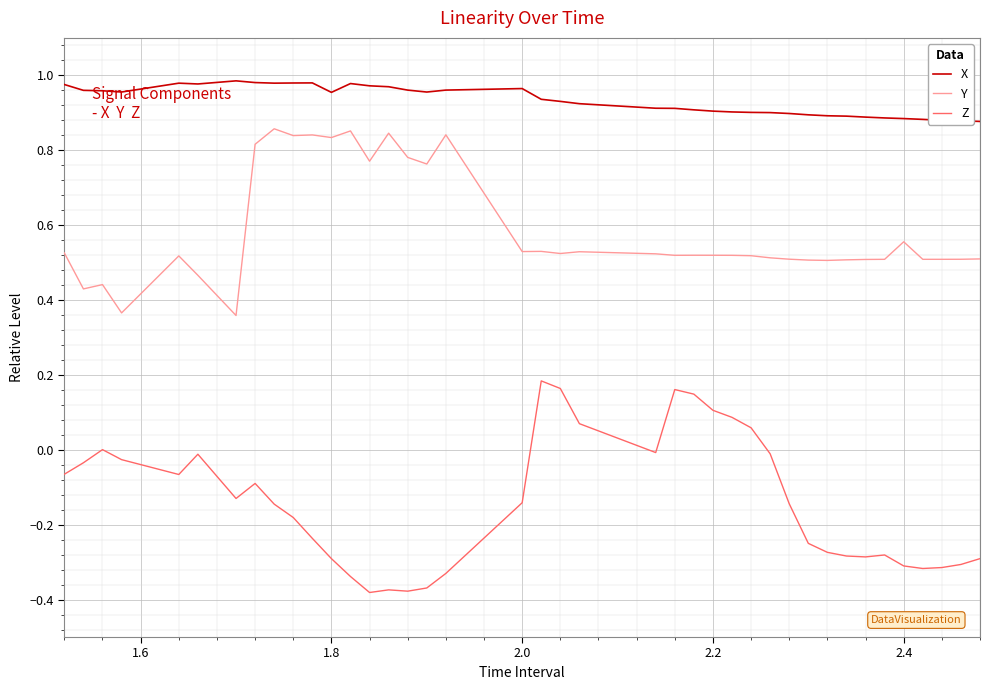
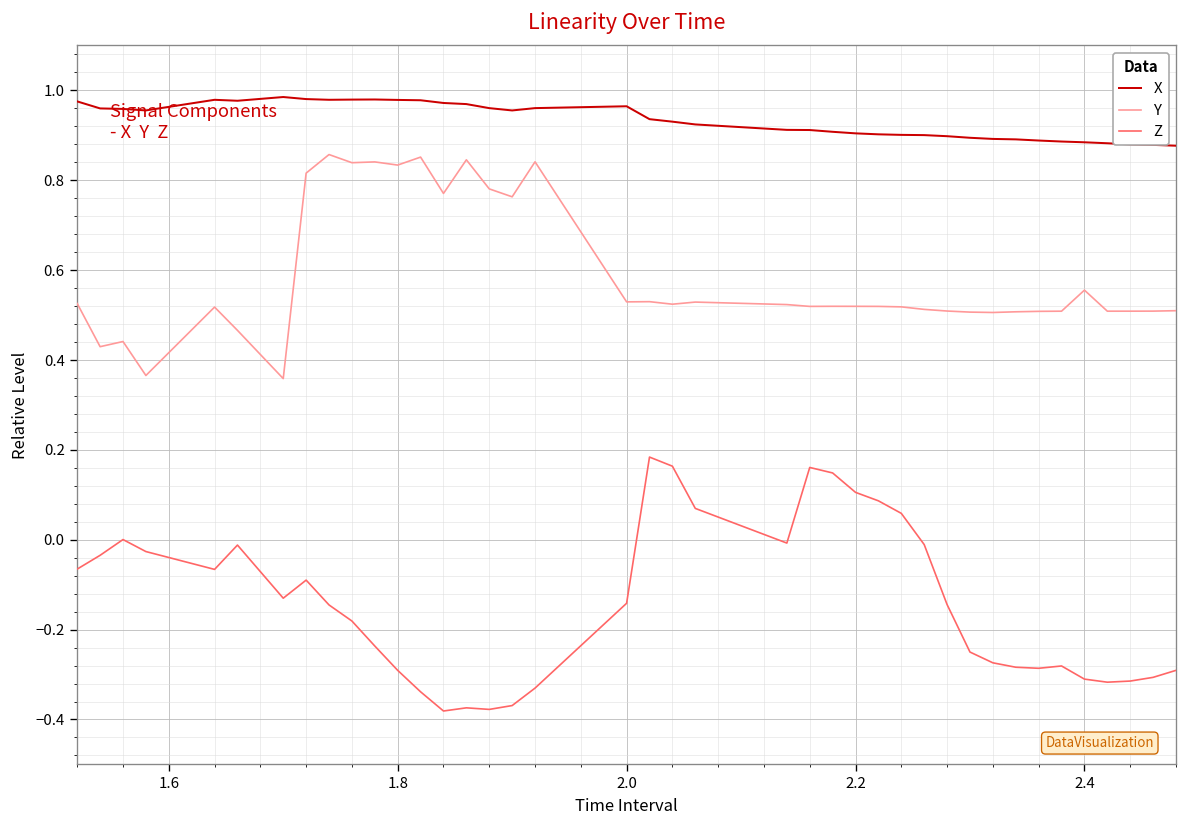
  {
    "X": {
-     "1.8": 0.95,
+     "1.8": 0.98,
      "2.0": 0.96,
      "2.2": 0.90,
      "2.4": 0.88
    },
    "Y": {
      "1.8": 0.83,
      "2.0": 0.53,
      "2.2": 0.52,
      "2.4": 0.56
    },
    "Z": {
      "1.8": -0.29,
      "2.0": -0.14,
      "2.2": 0.11,
      "2.4": -0.31
    }
  }
